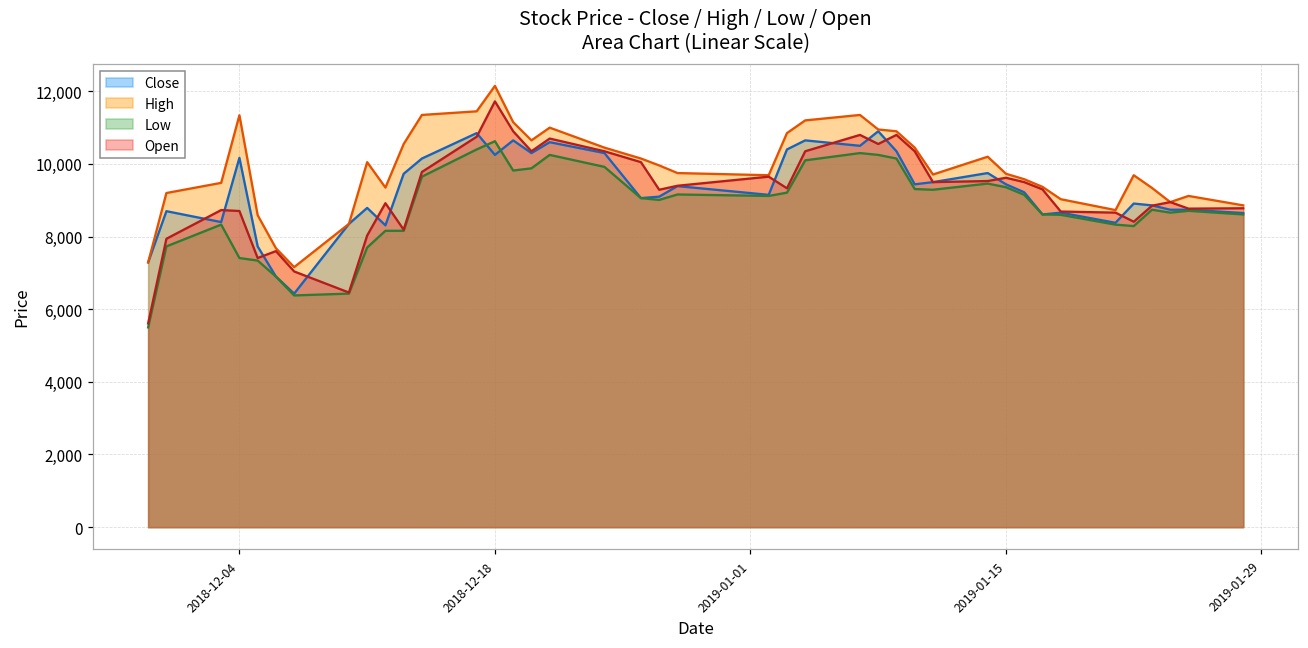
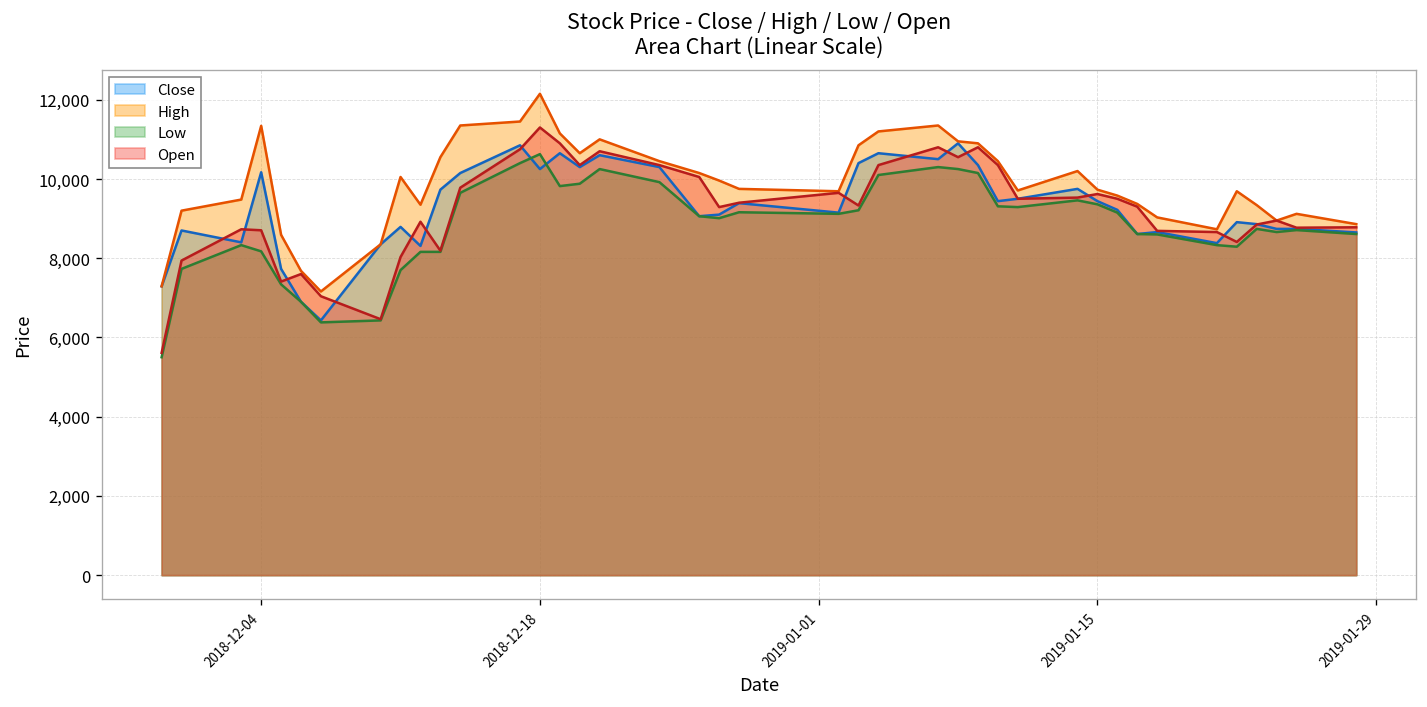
  {
    "Close": {
      "2018-12-04": "10,200",
      "2018-12-18": "10,300",
      "2019-01-15": "9,400"
    },
    "High": {
      "2018-12-04": "11,300",
      "2018-12-18": "12,200",
      "2019-01-15": "9,700"
    },
    "Low": {
-     "2018-12-04": "7,400",
+     "2018-12-04": "8,200",
      "2018-12-18": "10,600",
      "2019-01-15": "9,400"
    },
    "Open": {
      "2018-12-04": "8,700",
-     "2018-12-18": "11,700",
+     "2018-12-18": "11,300",
      "2019-01-15": "9,600"
    }
  }
